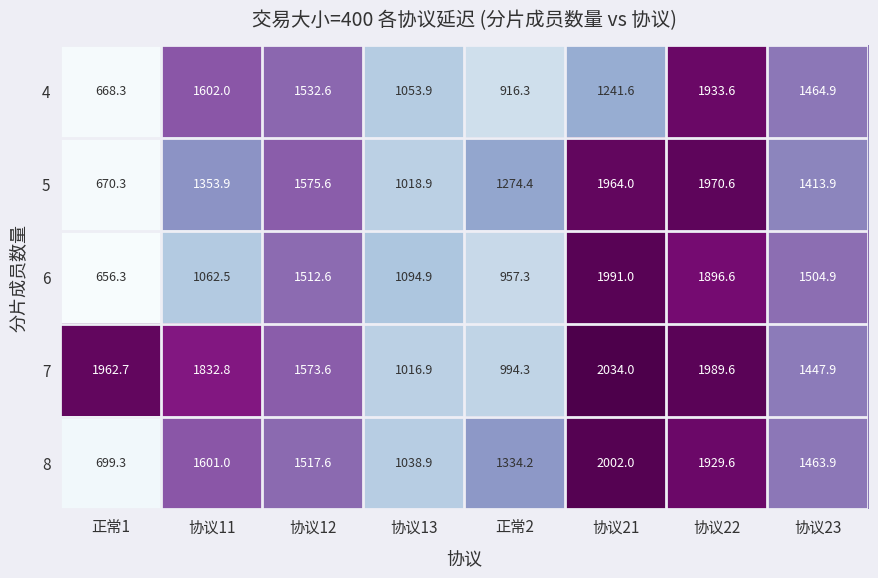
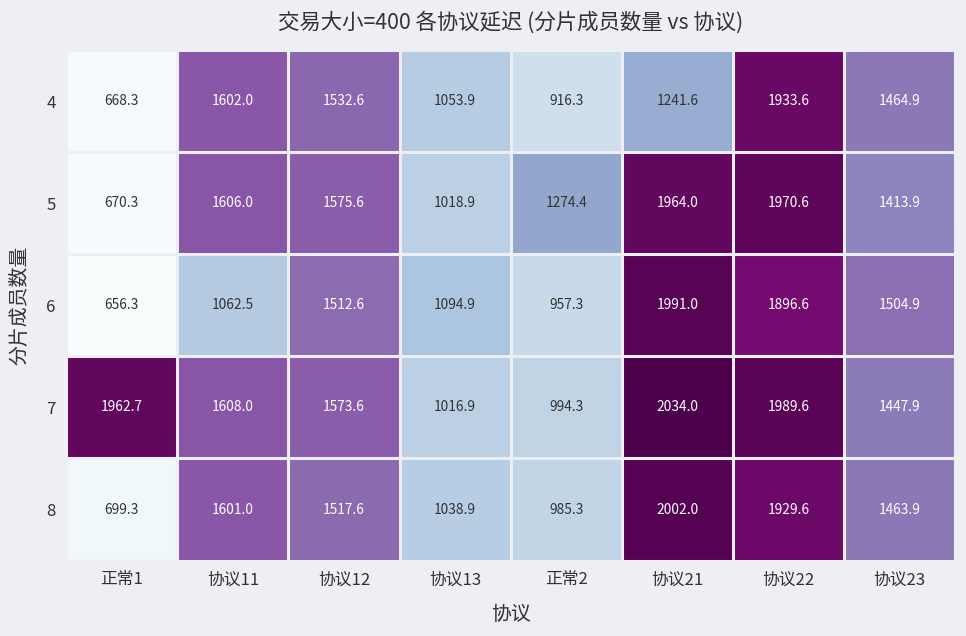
  {
    "4": {
      "正常1": 668.3,
      "协议11": 1602.0,
      "协议12": 1532.6,
      "协议13": 1053.9,
      "正常2": 916.3,
      "协议21": 1241.6,
      "协议22": 1933.6,
      "协议23": 1464.9
    },
    "5": {
      "正常1": 670.3,
-     "协议11": 1353.9,
+     "协议11": 1606.0,
      "协议12": 1575.6,
      "协议13": 1018.9,
      "正常2": 1274.4,
      "协议21": 1964.0,
      "协议22": 1970.6,
      "协议23": 1413.9
    },
    "6": {
      "正常1": 656.3,
      "协议11": 1062.5,
      "协议12": 1512.6,
      "协议13": 1094.9,
      "正常2": 957.3,
      "协议21": 1991.0,
      "协议22": 1896.6,
      "协议23": 1504.9
    },
    "7": {
      "正常1": 1962.7,
-     "协议11": 1832.8,
+     "协议11": 1608.0,
      "协议12": 1573.6,
      "协议13": 1016.9,
      "正常2": 994.3,
      "协议21": 2034.0,
      "协议22": 1989.6,
      "协议23": 1447.9
    },
    "8": {
      "正常1": 699.3,
      "协议11": 1601.0,
      "协议12": 1517.6,
      "协议13": 1038.9,
-     "正常2": 1334.2,
+     "正常2": 985.3,
      "协议21": 2002.0,
      "协议22": 1929.6,
      "协议23": 1463.9
    }
  }
